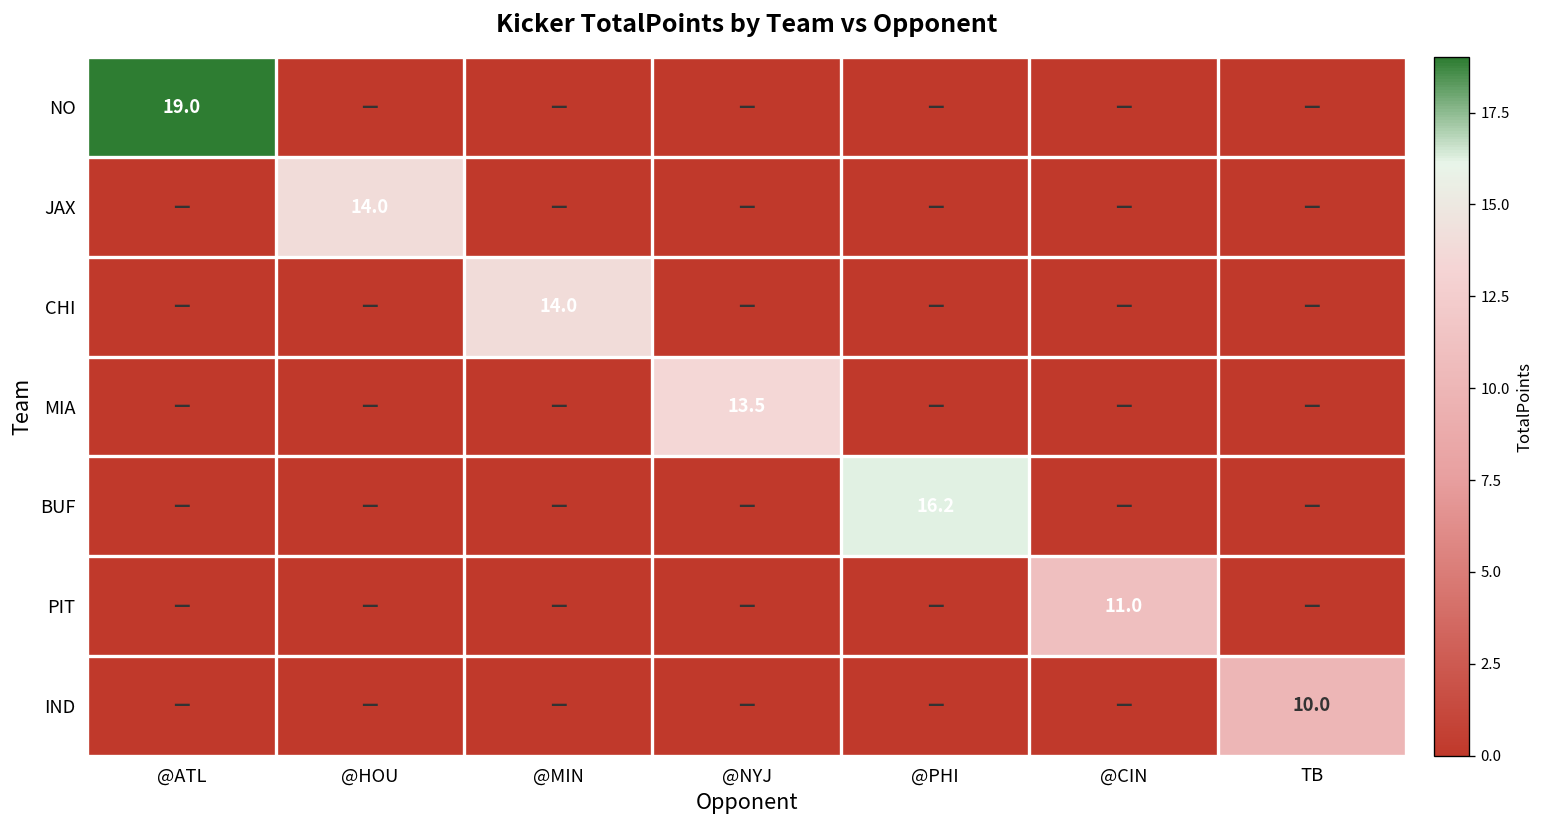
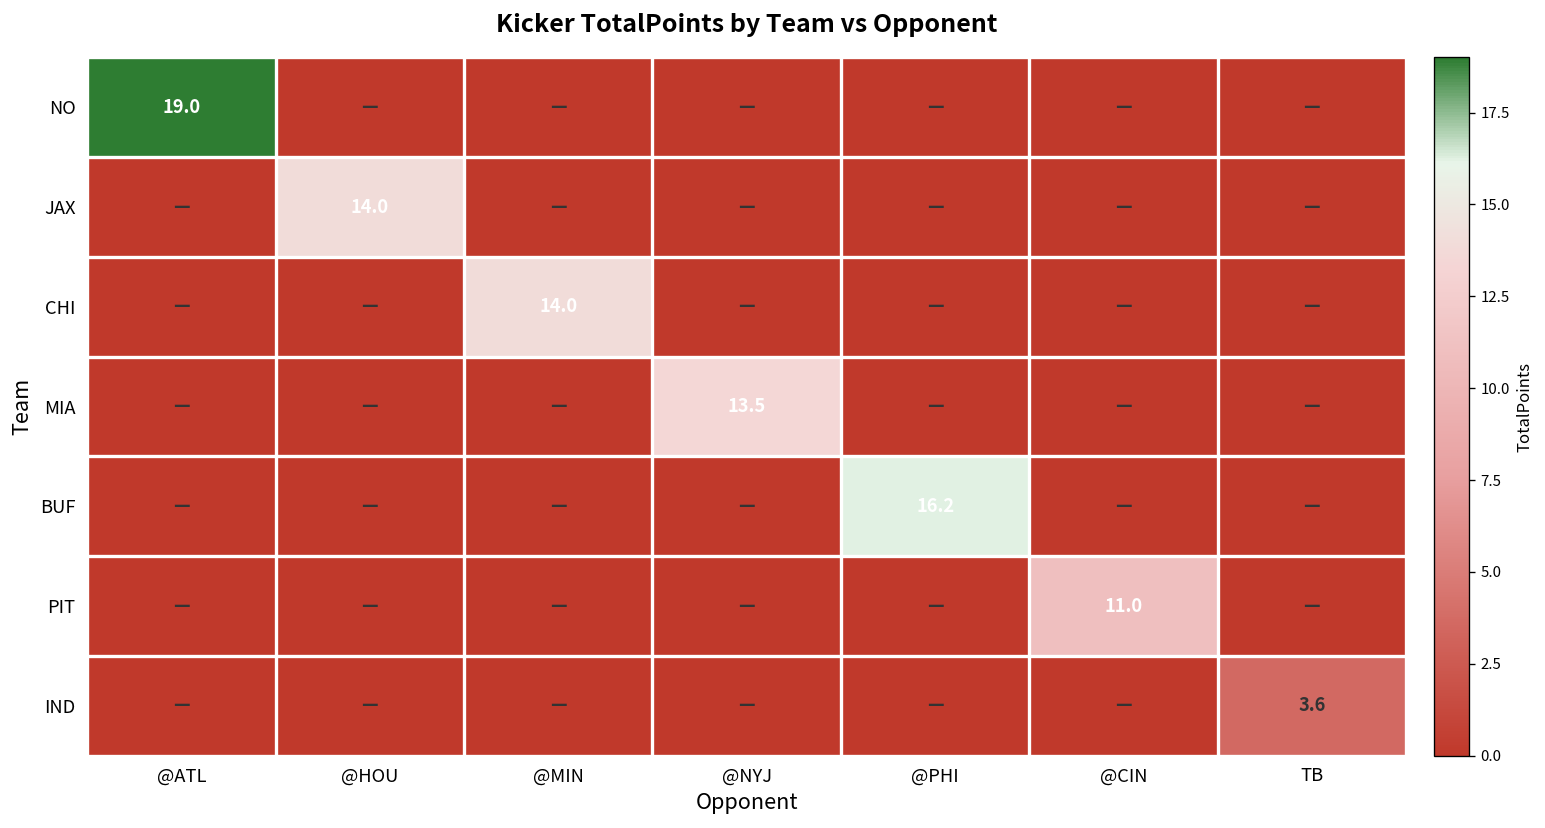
  {
    "NO": {
      "@ATL": 19.0
    },
    "PIT": {
      "@CIN": 11.0
    },
    "IND": {
-     "TB": 10.0
+     "TB": 3.6
    }
  }
